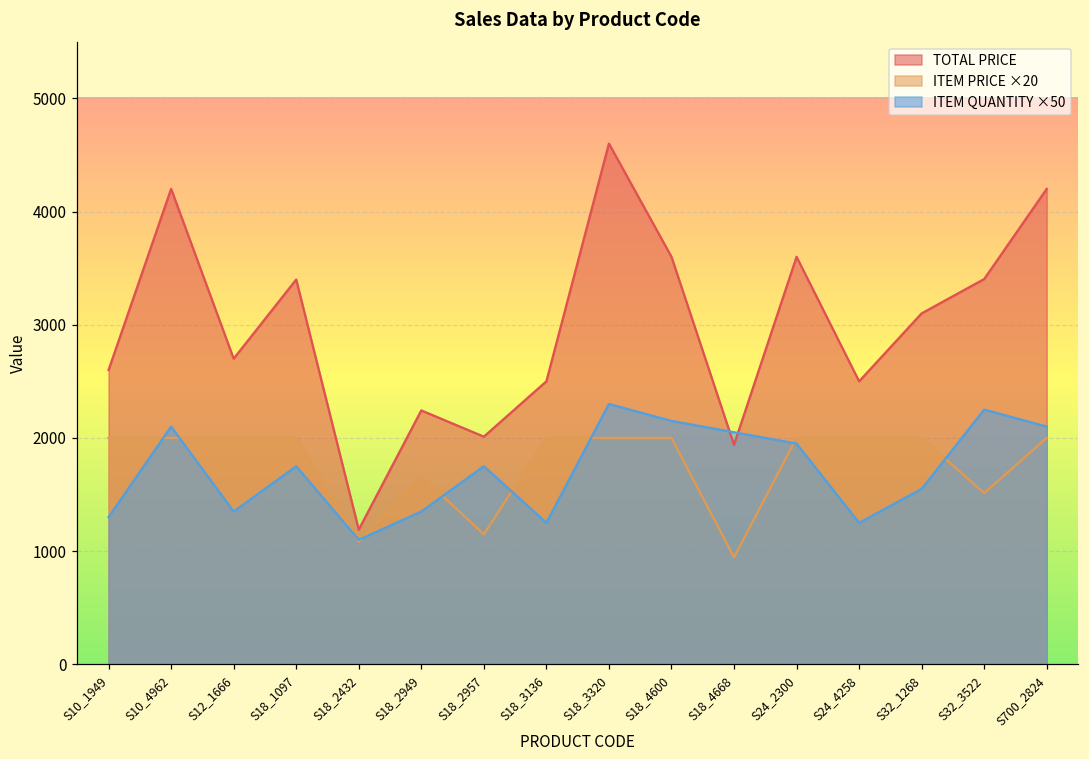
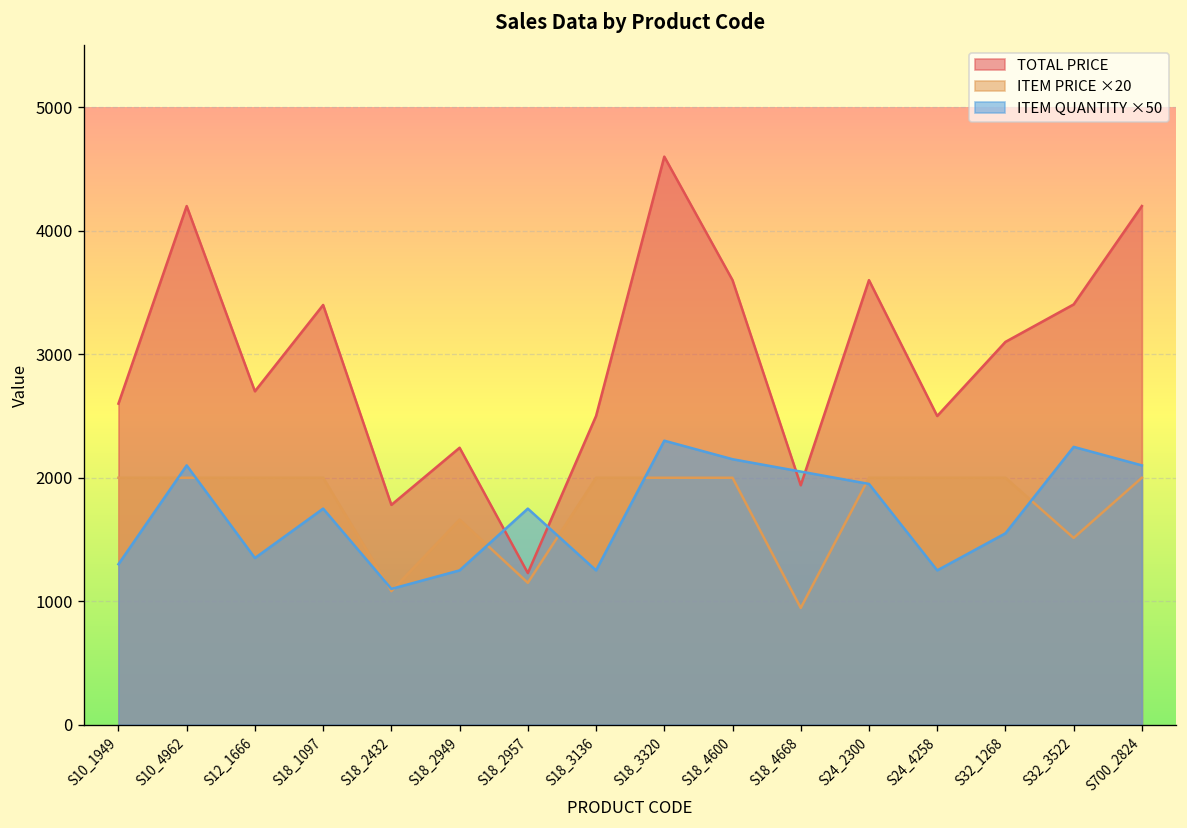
  {
    "TOTAL PRICE": {
      "S10_1949": 2600,
      "S10_4962": 4200,
      "S12_1666": 2700,
      "S18_1097": 3400,
-     "S18_2432": 1190,
+     "S18_2432": 1780,
      "S18_2949": 2240,
-     "S18_2957": 2010,
+     "S18_2957": 1230,
      "S18_3136": 2500,
      "S18_3320": 4600,
      "S18_4600": 3600,
      "S18_4668": 1940,
      "S24_2300": 3600,
      "S24_4258": 2500,
      "S32_1268": 3100,
      "S32_3522": 3400,
      "S700_2824": 4200
    },
    "ITEM PRICE ×20": {
      "S10_1949": 2000,
      "S10_4962": 2000,
      "S12_1666": 2000,
      "S18_1097": 2000,
      "S18_2949": 1660,
      "S18_2957": 1150,
      "S18_3136": 2000,
      "S18_3320": 2000,
      "S18_4600": 2000,
      "S18_4668": 950,
      "S24_2300": 2000,
      "S24_4258": 2000,
      "S32_1268": 2000,
      "S32_3522": 1510,
      "S700_2824": 2000
    },
    "ITEM QUANTITY ×50": {
      "S10_1949": 1300,
      "S10_4962": 2100,
      "S12_1666": 1350,
      "S18_1097": 1750,
-     "S18_2949": 1350,
+     "S18_2949": 1250,
      "S18_2957": 1750,
      "S18_3136": 1250,
      "S18_3320": 2300,
      "S18_4600": 2150,
      "S18_4668": 2050,
      "S24_2300": 1950,
      "S24_4258": 1250,
      "S32_1268": 1550,
      "S32_3522": 2250,
      "S700_2824": 2100
    }
  }
